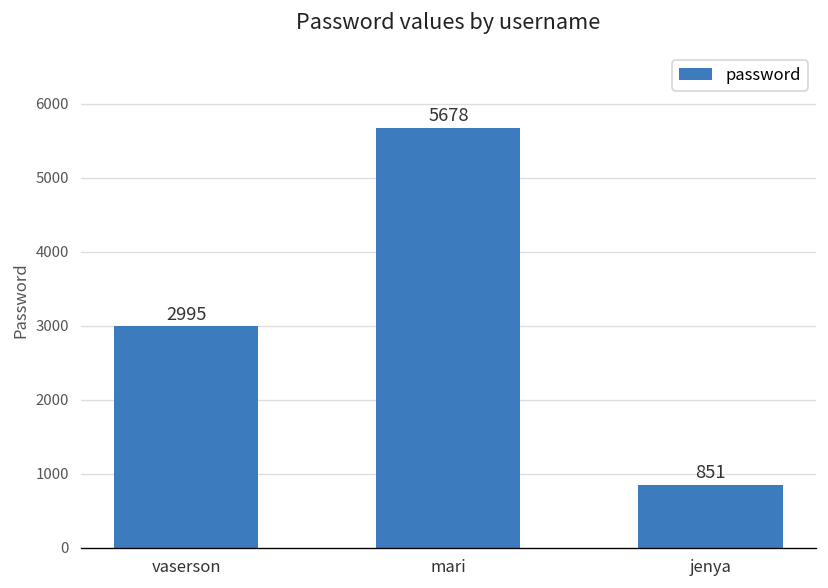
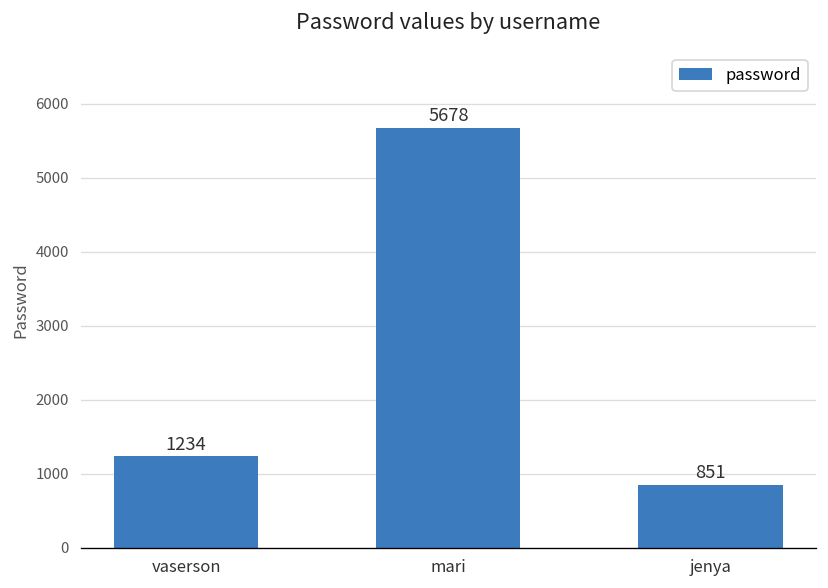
  {
-   "vaserson": 2995,
+   "vaserson": 1234,
    "mari": 5678,
    "jenya": 851
  }
